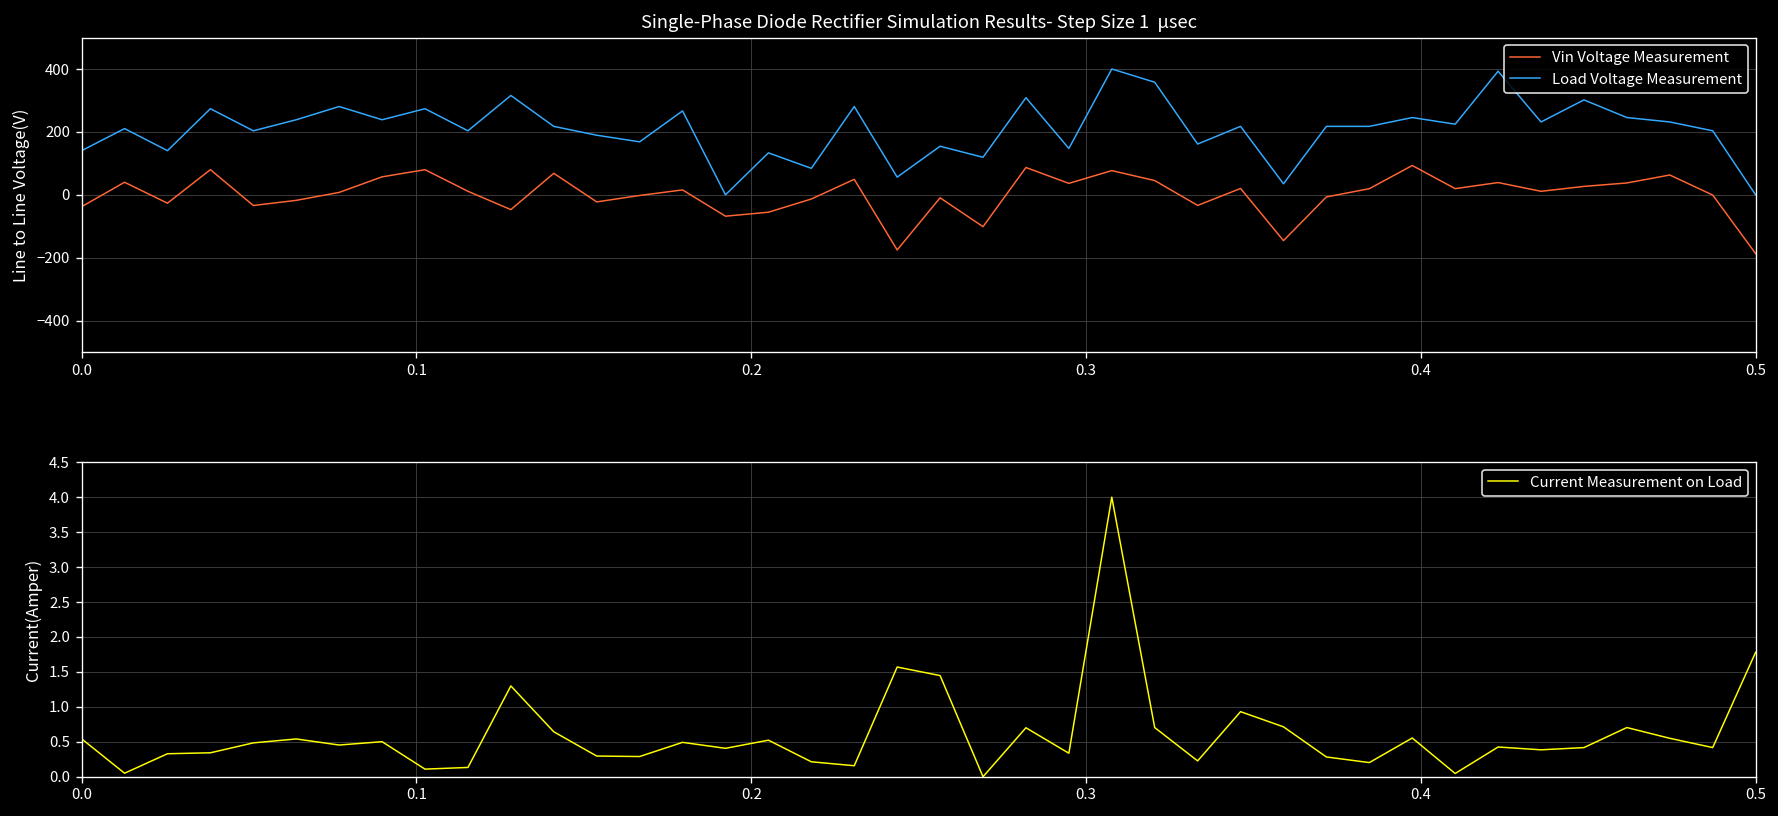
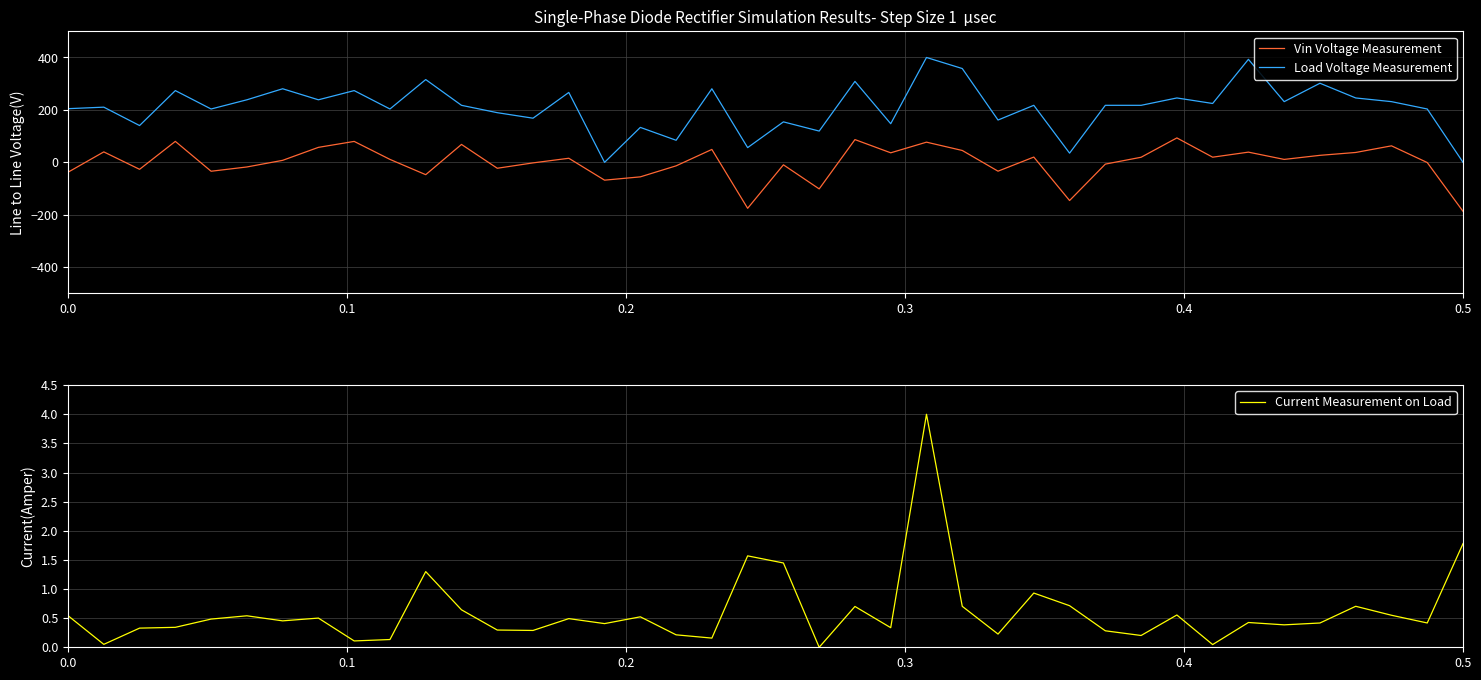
  {
    "Single-Phase Diode Rectifier Simulation Results- Step Size 1 μsec": {
      "Vin Voltage Measurement": {
        "0.0": -40,
        "0.5": -190
      },
      "Load Voltage Measurement": {
-       "0.0": 140,
+       "0.0": 200,
        "0.5": 0
      }
    }
  }
